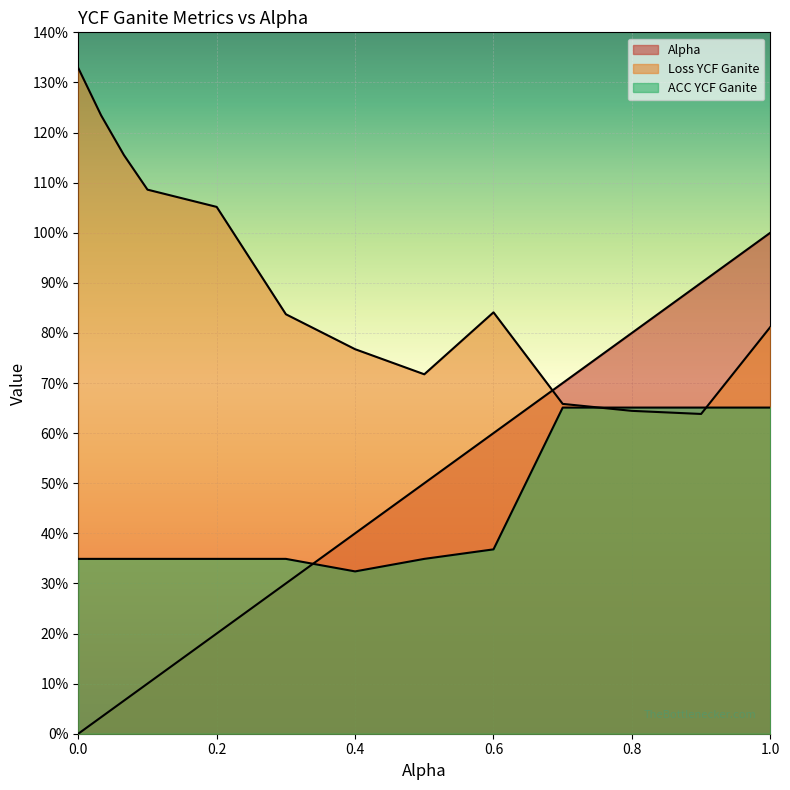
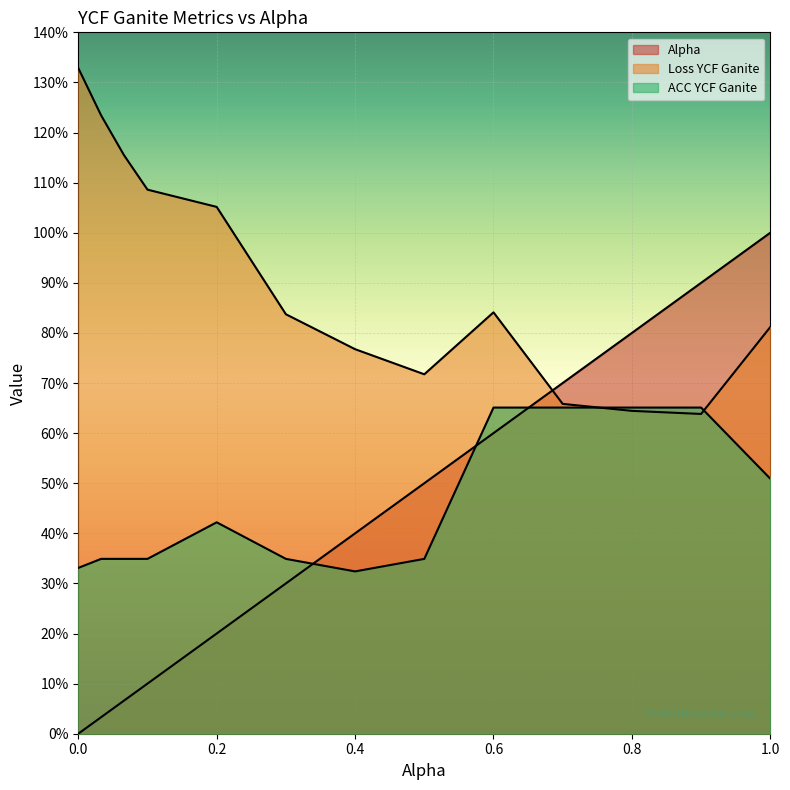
  {
    "Alpha": {
      "0.0": "0%",
      "0.2": "20%",
      "0.4": "40%",
      "0.6": "60%",
      "0.8": "80%",
      "1.0": "100%"
    },
    "Loss YCF Ganite": {
      "0.0": "133%",
      "0.2": "105%",
      "0.4": "77%",
      "0.6": "84%",
      "0.8": "64%",
      "1.0": "81%"
    },
    "ACC YCF Ganite": {
-     "0.0": "35%",
-     "0.2": "35%",
+     "0.0": "33%",
+     "0.2": "42%",
      "0.4": "32%",
-     "0.6": "37%",
+     "0.6": "65%",
      "0.8": "65%",
-     "1.0": "65%"
+     "1.0": "51%"
    }
  }
